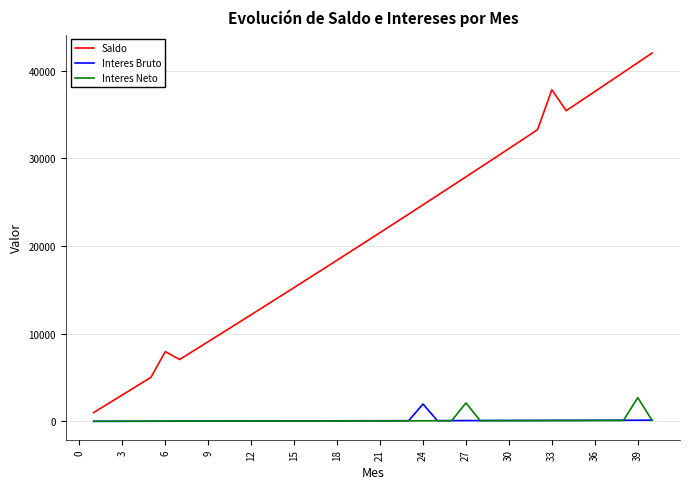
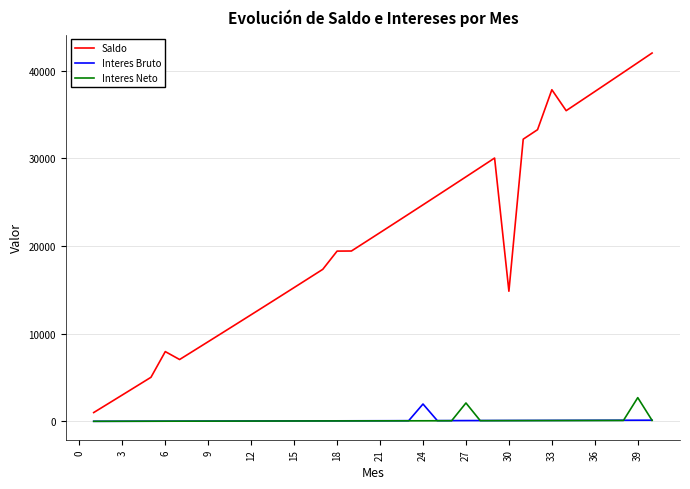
  {
    "Saldo": {
      "3": 3000,
      "6": 8000,
      "9": 9000,
      "12": 12000,
      "15": 15000,
-     "18": 18000,
+     "18": 19000,
      "21": 22000,
      "24": 25000,
      "27": 28000,
-     "30": 31000,
+     "30": 15000,
      "33": 38000,
      "36": 38000,
      "39": 41000
    },
    "Interes Bruto": {
      "24": 2000,
      "27": 0,
      "39": 0
    },
    "Interes Neto": {
      "24": 0,
      "27": 2000,
      "39": 3000
    }
  }
